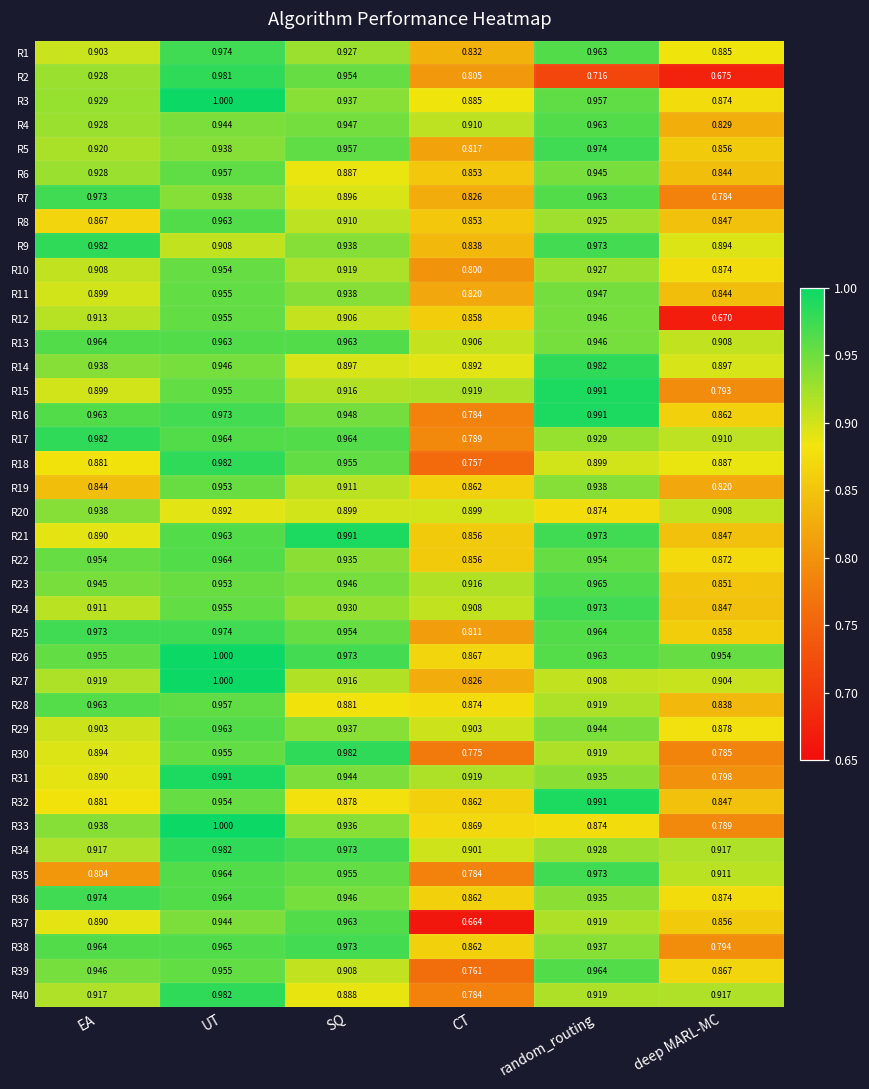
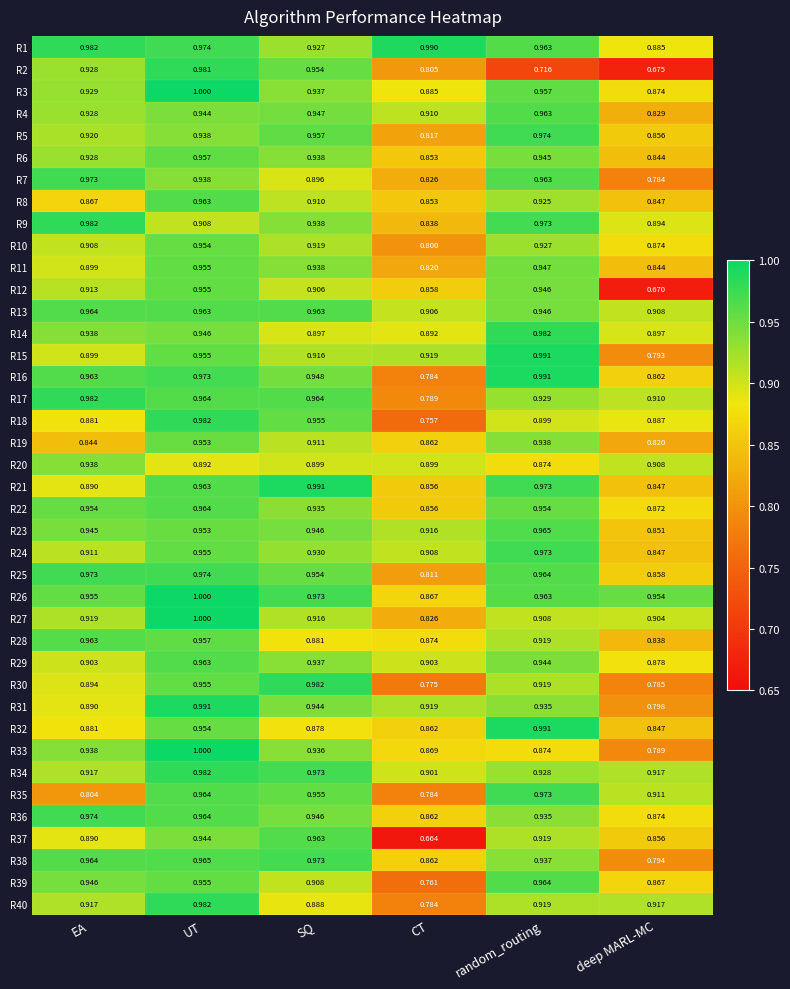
  {
    "R1": {
-     "EA": 0.903,
+     "EA": 0.982,
      "UT": 0.974,
      "SQ": 0.927,
-     "CT": 0.832,
+     "CT": 0.990,
      "random_routing": 0.963,
      "deep MARL-MC": 0.885
    },
    "R6": {
      "EA": 0.928,
      "UT": 0.957,
-     "SQ": 0.887,
+     "SQ": 0.938,
      "CT": 0.853,
      "random_routing": 0.945,
      "deep MARL-MC": 0.844
    }
  }
